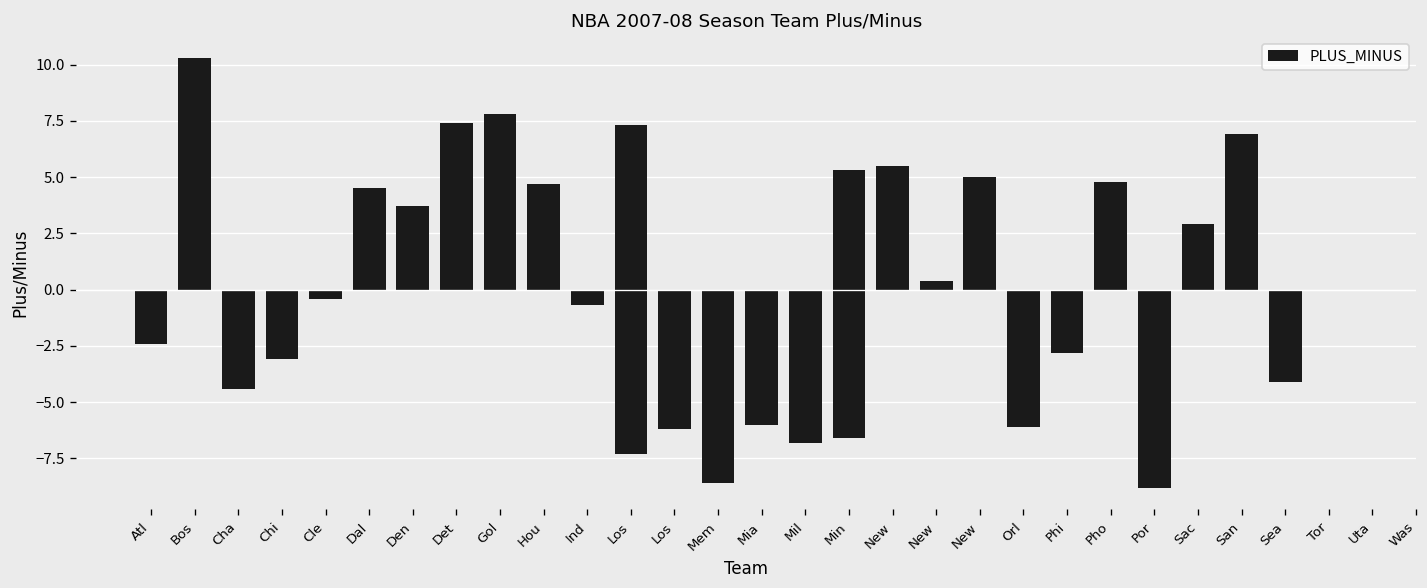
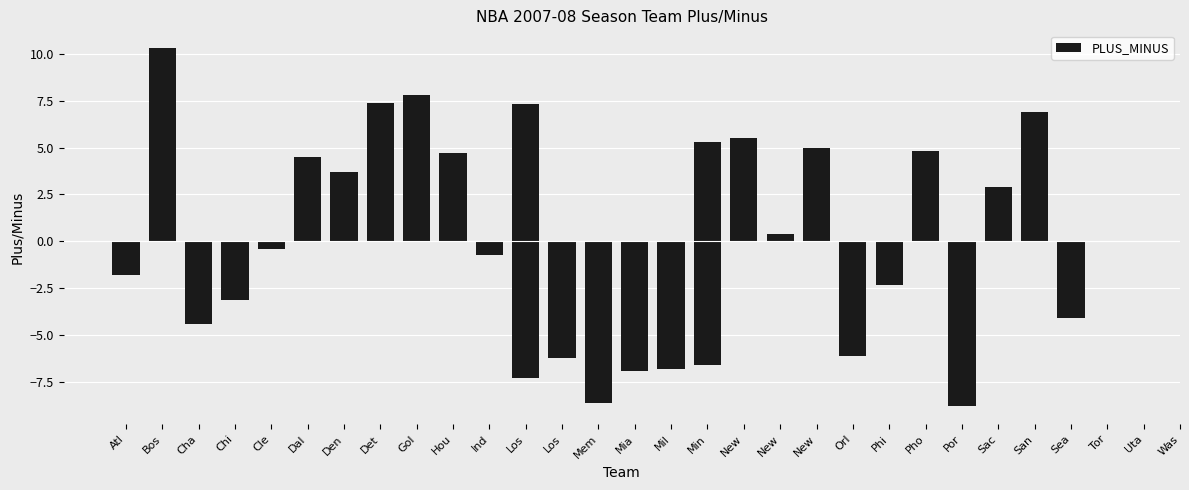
  {
-   "Atl": -2.4,
+   "Atl": -1.8,
    "Bos": 10.3,
    "Cha": -4.4,
    "Chi": -3.1,
    "Cle": -0.4,
    "Dal": 4.5,
    "Den": 3.7,
    "Det": 7.4,
    "Gol": 7.8,
    "Hou": 4.7,
    "Ind": -0.7,
    "Mem": -8.6,
-   "Mia": -6.0,
+   "Mia": -6.9,
    "Mil": -6.8,
    "Orl": -6.1,
-   "Phi": -2.8,
+   "Phi": -2.3,
    "Pho": 4.8,
    "Por": -8.8,
    "Sac": 2.9,
    "San": 6.9,
    "Sea": -4.1
  }
